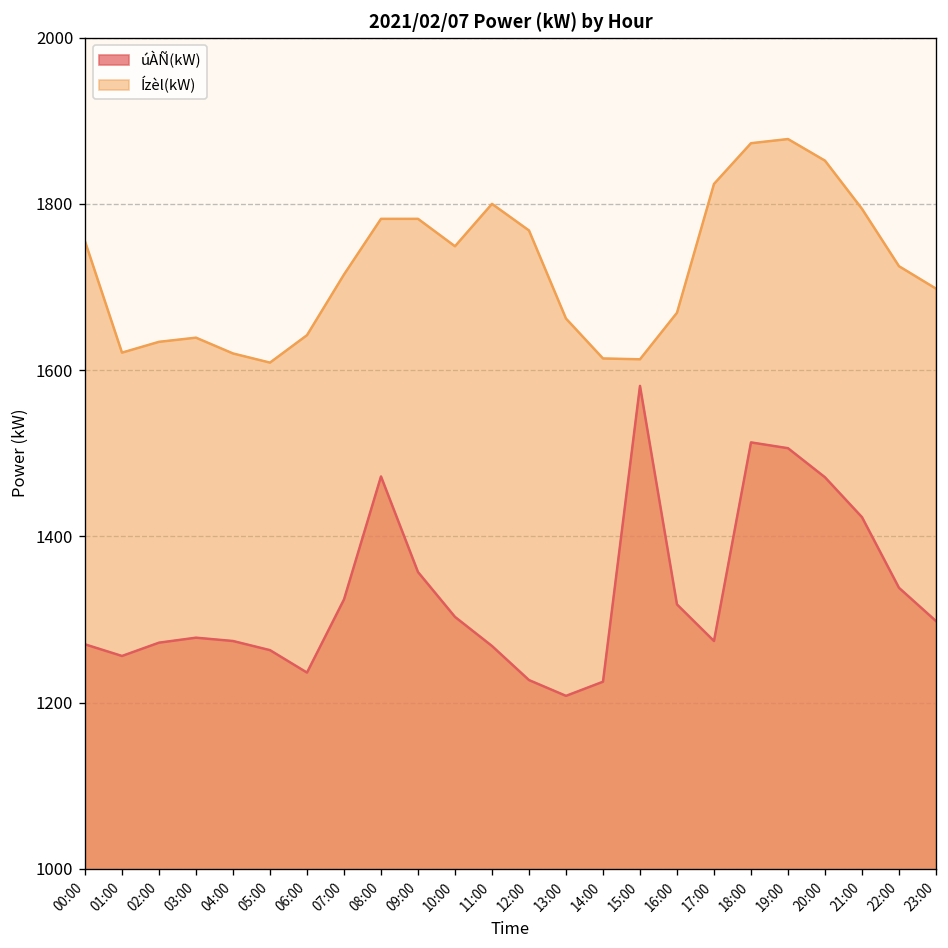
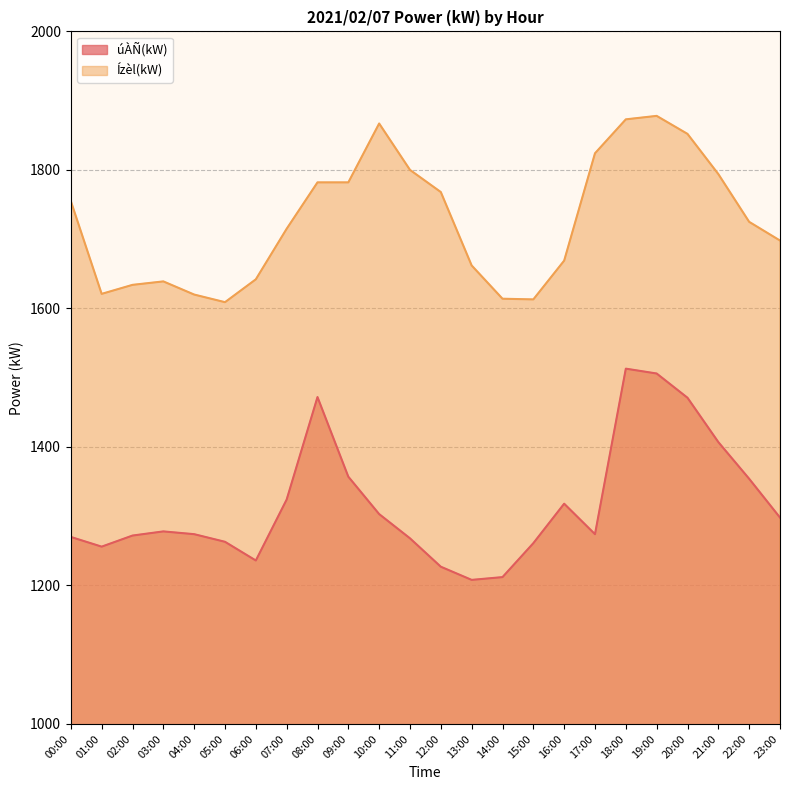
  {
    "úÀÑ(kW)": {
      "00:00": 1270,
      "01:00": 1260,
      "02:00": 1270,
      "03:00": 1280,
      "04:00": 1270,
      "05:00": 1260,
      "06:00": 1240,
      "07:00": 1320,
      "08:00": 1470,
      "09:00": 1360,
      "10:00": 1300,
      "11:00": 1270,
      "12:00": 1230,
      "13:00": 1210,
-     "14:00": 1230,
-     "15:00": 1580,
+     "14:00": 1210,
+     "15:00": 1260,
      "16:00": 1320,
      "17:00": 1270,
      "18:00": 1510,
      "19:00": 1510,
      "20:00": 1470,
-     "21:00": 1420,
-     "22:00": 1340,
+     "21:00": 1410,
+     "22:00": 1350,
      "23:00": 1300
    },
    "Ízèl(kW)": {
      "00:00": 1760,
      "01:00": 1620,
      "02:00": 1630,
      "03:00": 1640,
      "04:00": 1620,
      "05:00": 1610,
      "06:00": 1640,
      "07:00": 1720,
      "08:00": 1780,
      "09:00": 1780,
-     "10:00": 1750,
+     "10:00": 1870,
      "11:00": 1800,
      "12:00": 1770,
      "13:00": 1660,
      "14:00": 1610,
      "15:00": 1610,
      "16:00": 1670,
      "17:00": 1820,
      "18:00": 1870,
      "19:00": 1880,
      "20:00": 1850,
      "21:00": 1790,
      "22:00": 1730,
      "23:00": 1700
    }
  }
